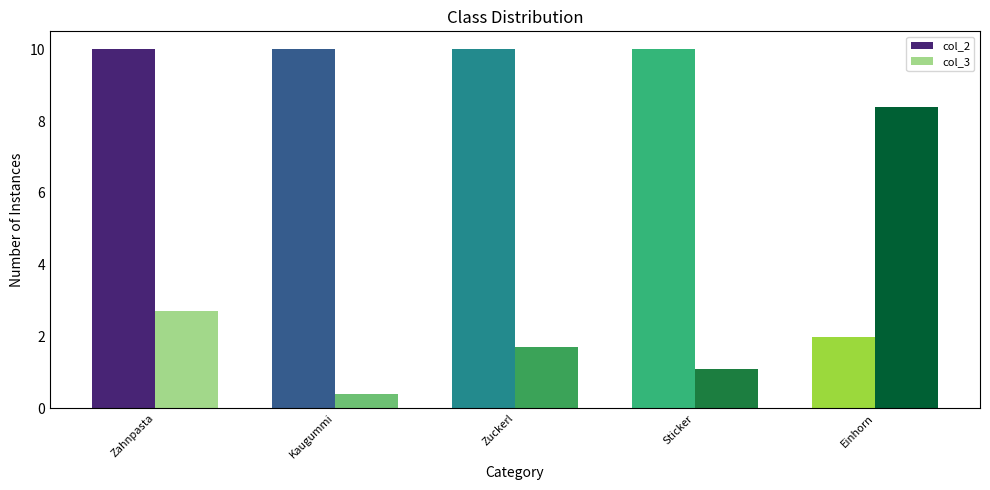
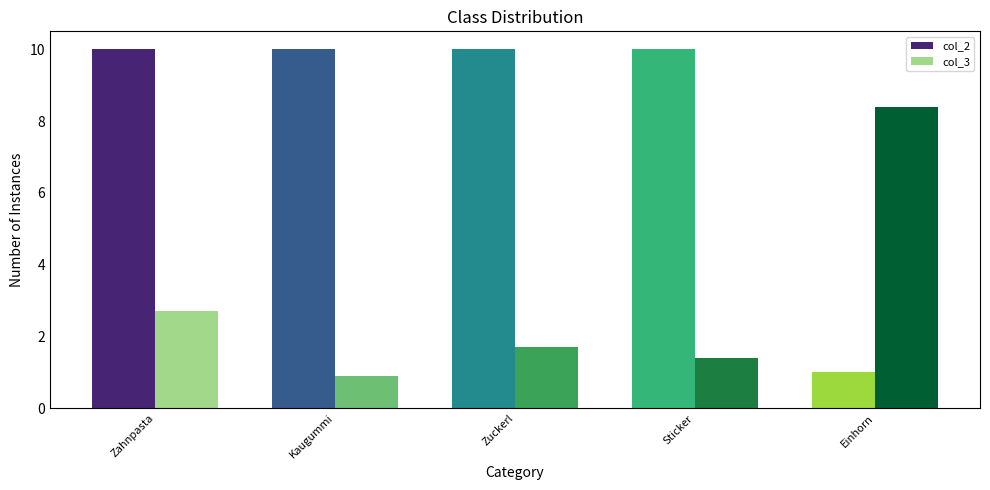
  {
    "col_2": {
      "Zahnpasta": 10,
      "Kaugummi": 10,
      "Zuckerl": 10,
      "Sticker": 10,
-     "Einhorn": 2
+     "Einhorn": 1
    },
    "col_3": {
      "Zahnpasta": 2.7,
-     "Kaugummi": 0.4,
+     "Kaugummi": 0.9,
      "Zuckerl": 1.7,
-     "Sticker": 1.1,
+     "Sticker": 1.4,
      "Einhorn": 8.4
    }
  }
